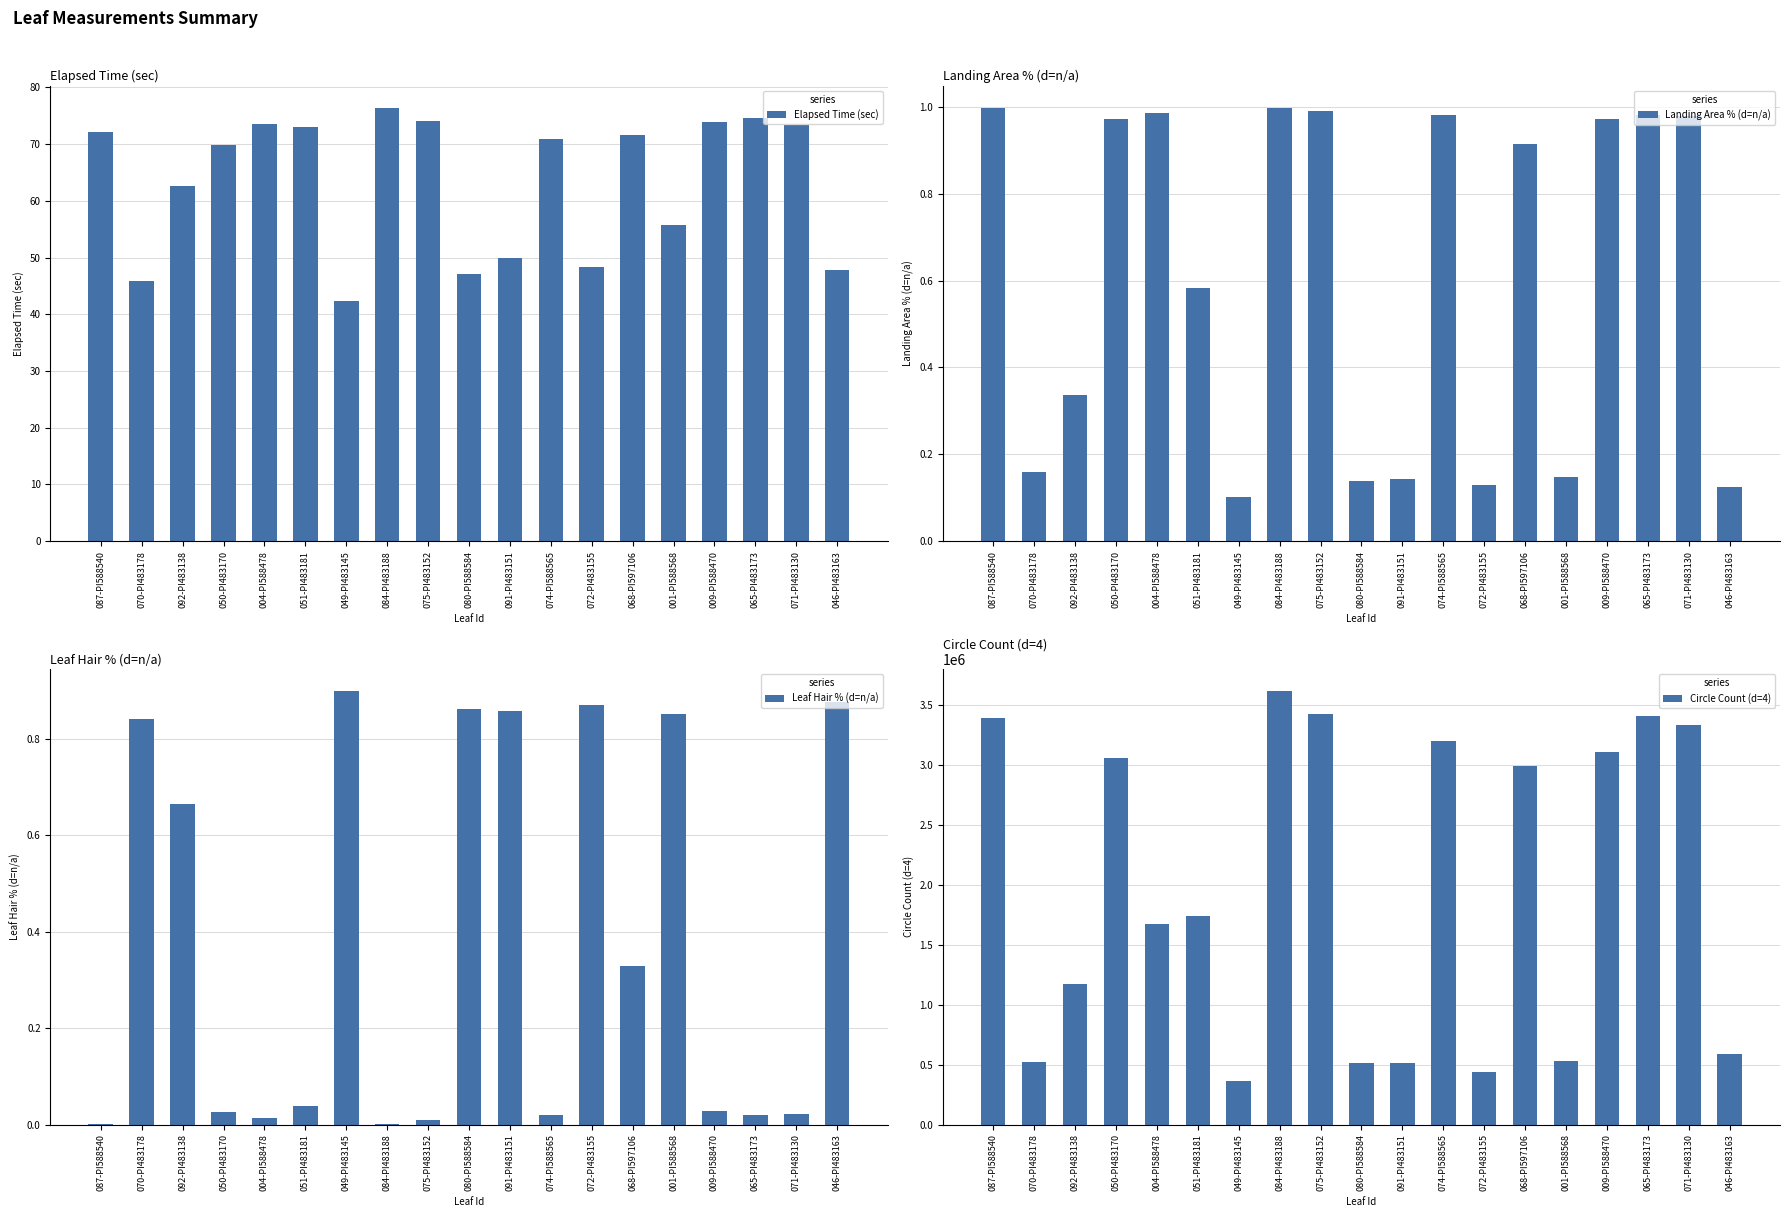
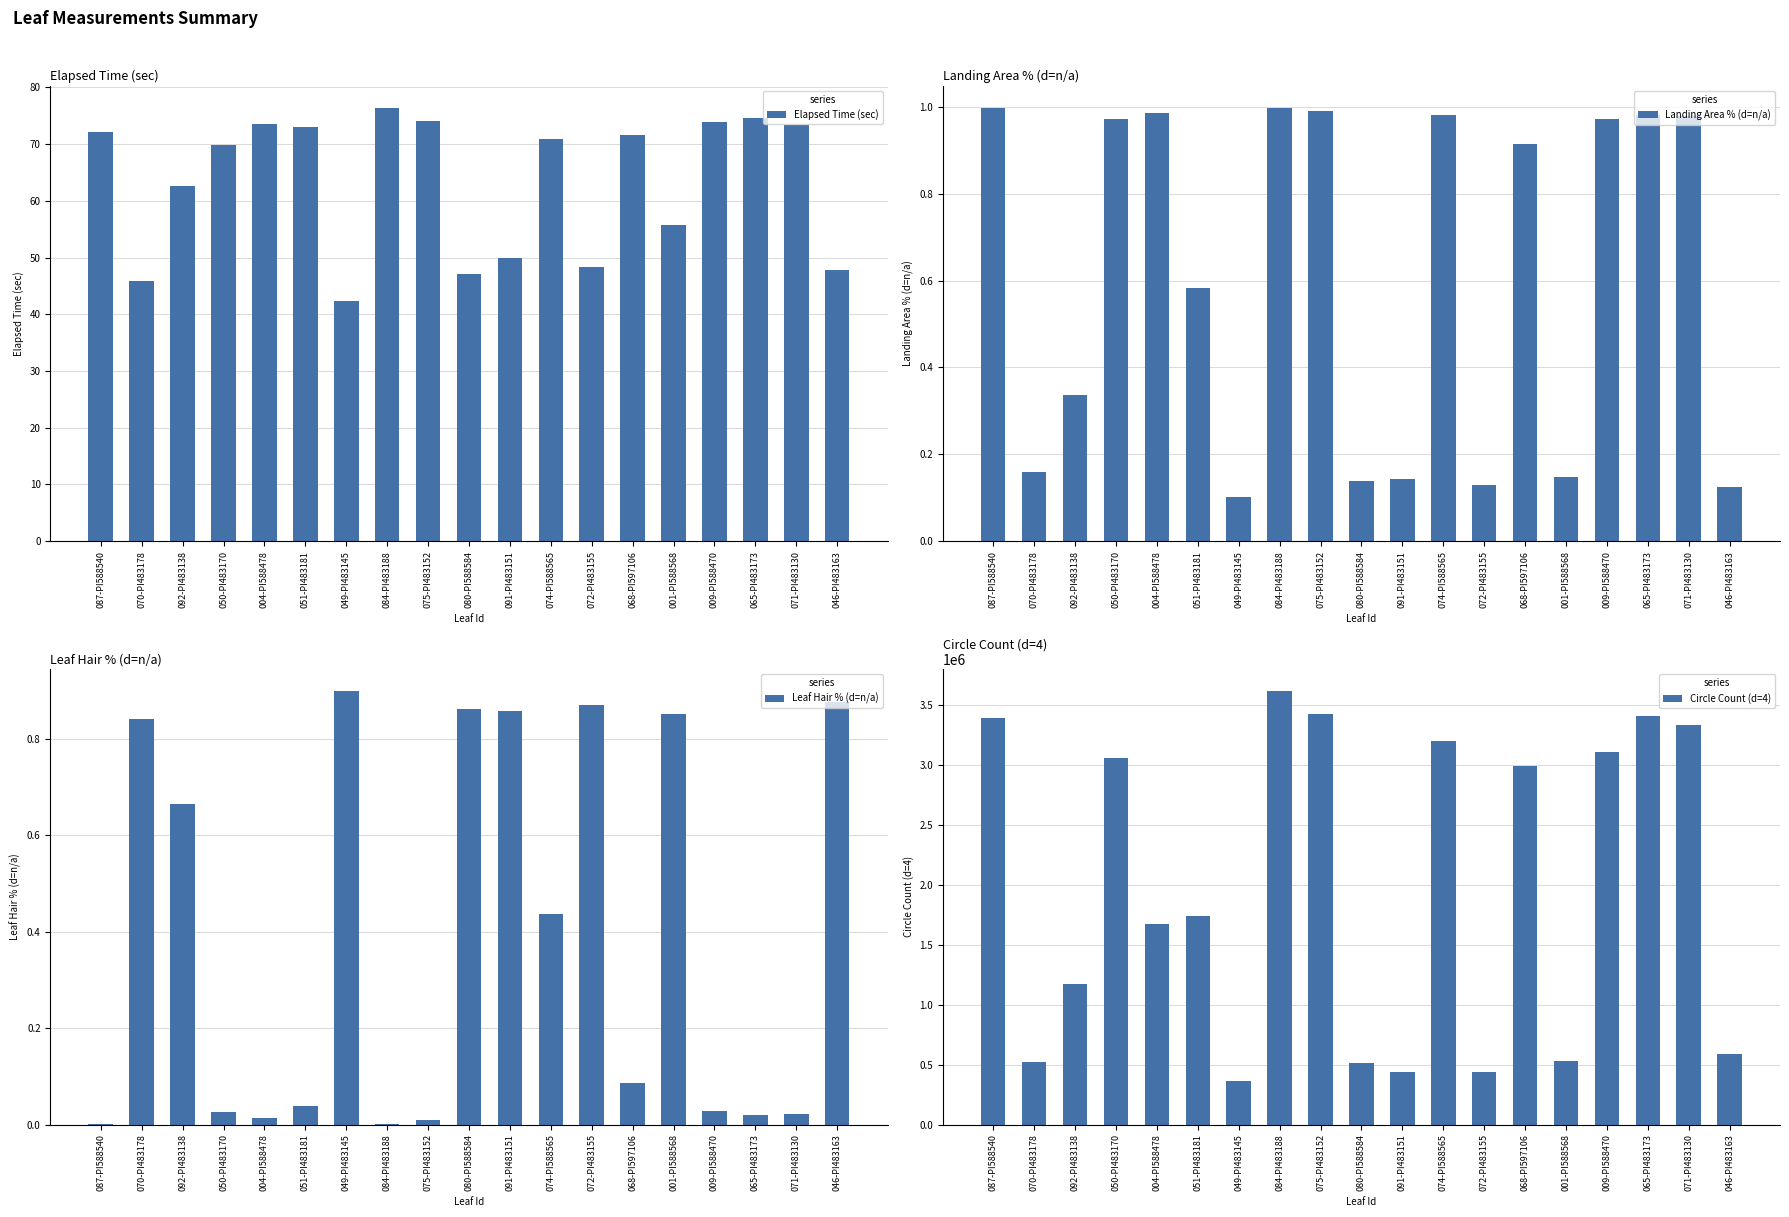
  {
    "Elapsed Time (sec)": {
      "087-PI588540": 72,
      "070-PI483178": 46,
      "092-PI483138": 63,
      "050-PI483170": 70,
      "004-PI588478": 74,
      "051-PI483181": 73,
      "049-PI483145": 42,
      "084-PI483188": 76,
      "075-PI483152": 74,
      "080-PI588584": 47,
      "091-PI483151": 50,
      "074-PI588565": 71,
      "072-PI483155": 48,
      "068-PI597106": 72,
      "001-PI588568": 56,
      "009-PI588470": 74,
      "065-PI483173": 75,
      "071-PI483130": 73,
      "046-PI483163": 48
    },
    "Landing Area % (d=n/a)": {
      "087-PI588540": 1.00,
      "070-PI483178": 0.16,
      "092-PI483138": 0.34,
      "050-PI483170": 0.97,
      "004-PI588478": 0.99,
      "051-PI483181": 0.58,
      "049-PI483145": 0.10,
      "084-PI483188": 1.00,
      "075-PI483152": 0.99,
      "080-PI588584": 0.14,
      "091-PI483151": 0.14,
      "074-PI588565": 0.98,
      "072-PI483155": 0.13,
      "068-PI597106": 0.91,
      "001-PI588568": 0.15,
      "009-PI588470": 0.97,
      "046-PI483163": 0.12
    },
    "Leaf Hair % (d=n/a)": {
      "070-PI483178": 0.84,
      "092-PI483138": 0.66,
      "050-PI483170": 0.03,
      "004-PI588478": 0.01,
      "051-PI483181": 0.04,
      "049-PI483145": 0.90,
      "075-PI483152": 0.01,
      "080-PI588584": 0.86,
      "091-PI483151": 0.86,
-     "074-PI588565": 0.02,
+     "074-PI588565": 0.44,
      "072-PI483155": 0.87,
-     "068-PI597106": 0.33,
+     "068-PI597106": 0.09,
      "001-PI588568": 0.85,
      "009-PI588470": 0.03,
      "065-PI483173": 0.02,
      "071-PI483130": 0.02
    },
    "Circle Count (d=4)": {
      "087-PI588540": 3390000,
      "070-PI483178": 520000,
      "092-PI483138": 1170000,
      "050-PI483170": 3060000,
      "004-PI588478": 1670000,
      "051-PI483181": 1740000,
      "049-PI483145": 360000,
      "084-PI483188": 3620000,
      "075-PI483152": 3430000,
      "080-PI588584": 520000,
-     "091-PI483151": 520000,
+     "091-PI483151": 430000,
      "074-PI588565": 3200000,
      "072-PI483155": 440000,
      "068-PI597106": 2990000,
      "001-PI588568": 530000,
      "009-PI588470": 3110000,
      "065-PI483173": 3410000,
      "071-PI483130": 3340000,
      "046-PI483163": 590000
    }
  }
